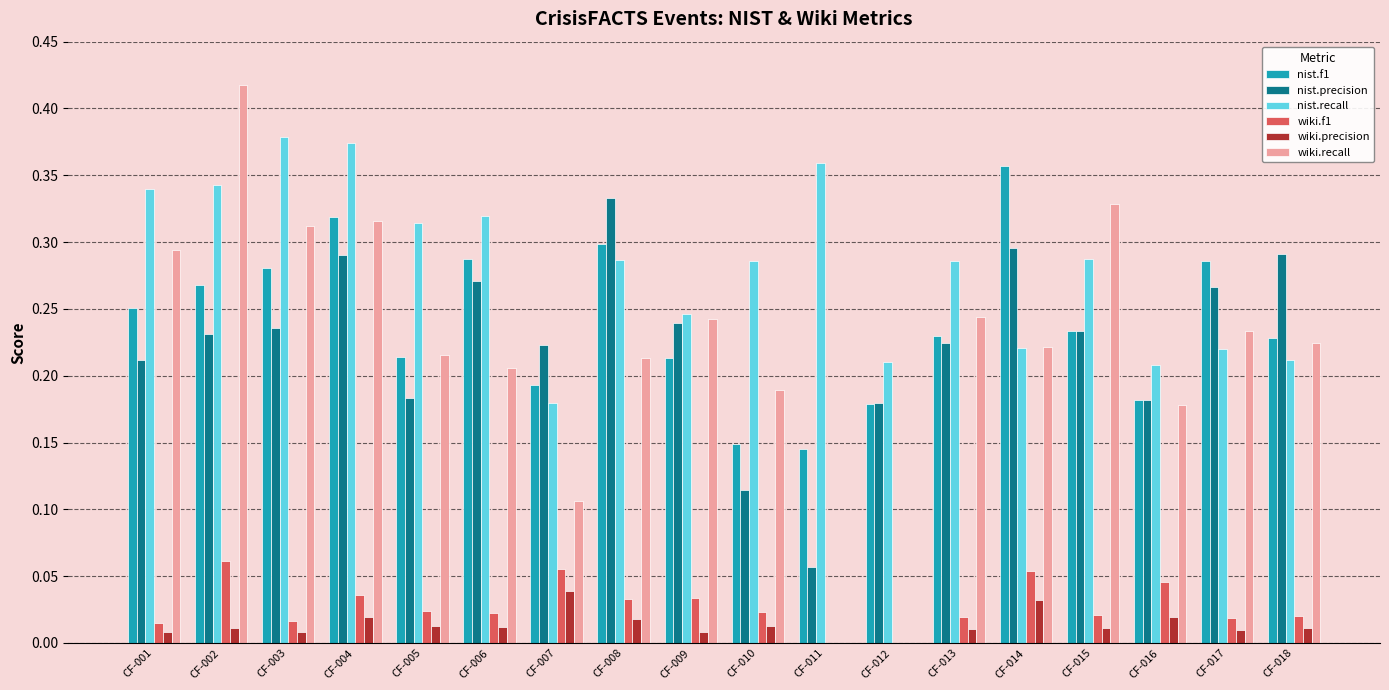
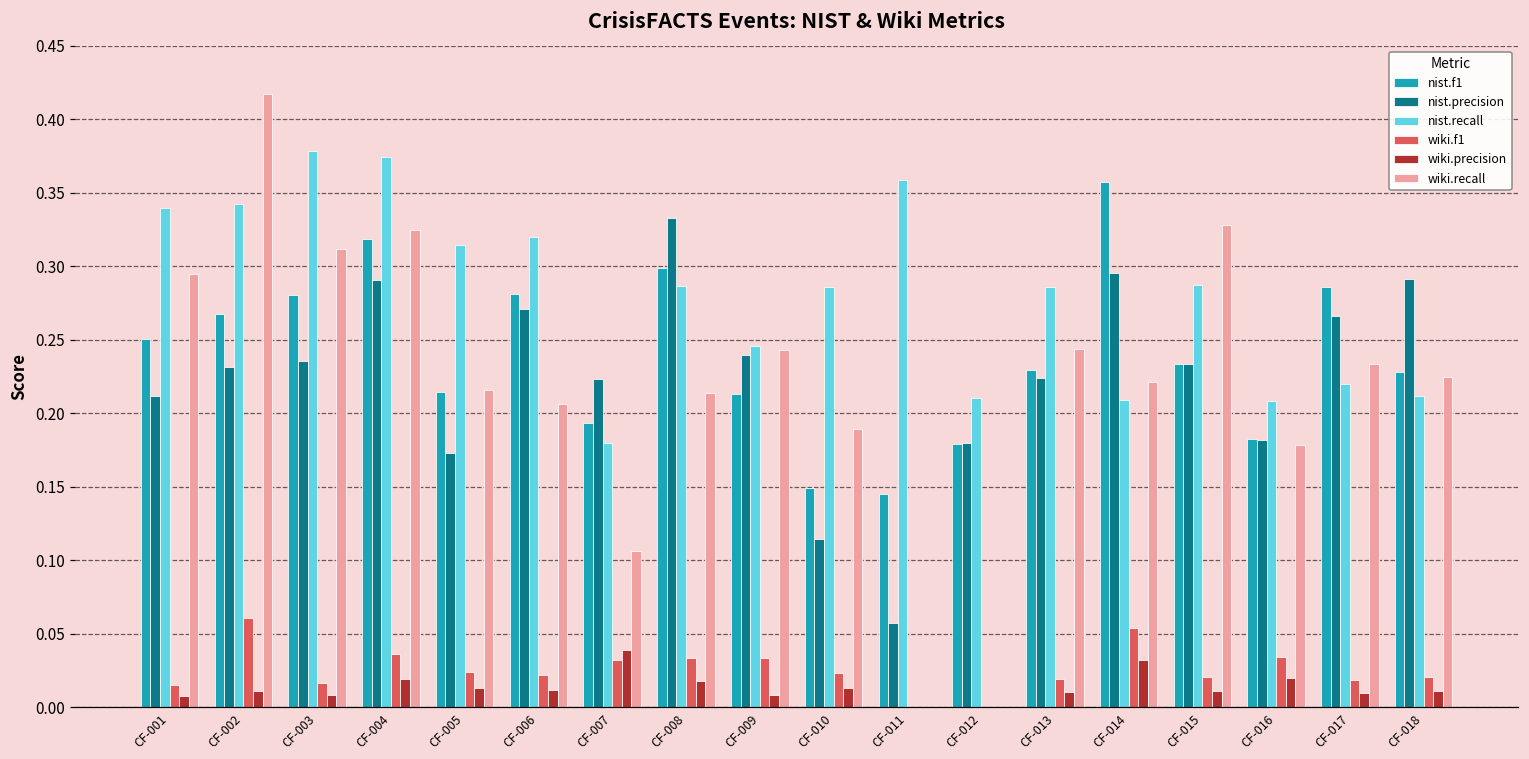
  {
    "nist.f1": {
      "CF-001": 0.251,
      "CF-002": 0.268,
      "CF-003": 0.281,
      "CF-004": 0.319,
      "CF-005": 0.214,
-     "CF-006": 0.287,
+     "CF-006": 0.281,
      "CF-007": 0.193,
      "CF-008": 0.299,
      "CF-009": 0.213,
      "CF-010": 0.149,
      "CF-011": 0.145,
      "CF-012": 0.179,
      "CF-013": 0.230,
      "CF-014": 0.357,
      "CF-015": 0.234,
      "CF-016": 0.182,
      "CF-017": 0.286,
      "CF-018": 0.228
    },
    "nist.precision": {
      "CF-001": 0.212,
      "CF-002": 0.231,
      "CF-003": 0.236,
      "CF-004": 0.291,
-     "CF-005": 0.184,
+     "CF-005": 0.173,
      "CF-006": 0.271,
      "CF-007": 0.223,
      "CF-008": 0.333,
      "CF-009": 0.240,
      "CF-010": 0.114,
      "CF-011": 0.057,
      "CF-012": 0.180,
      "CF-013": 0.224,
      "CF-014": 0.296,
      "CF-015": 0.234,
      "CF-016": 0.182,
      "CF-017": 0.266,
      "CF-018": 0.291
    },
    "nist.recall": {
      "CF-001": 0.340,
      "CF-002": 0.343,
      "CF-003": 0.378,
      "CF-004": 0.374,
      "CF-005": 0.314,
      "CF-006": 0.320,
      "CF-007": 0.180,
      "CF-008": 0.286,
      "CF-009": 0.246,
      "CF-010": 0.286,
      "CF-011": 0.359,
      "CF-012": 0.210,
      "CF-013": 0.286,
-     "CF-014": 0.221,
+     "CF-014": 0.209,
      "CF-015": 0.287,
      "CF-016": 0.208,
      "CF-017": 0.220,
      "CF-018": 0.212
    },
    "wiki.f1": {
      "CF-001": 0.015,
      "CF-002": 0.061,
      "CF-003": 0.016,
      "CF-004": 0.036,
      "CF-005": 0.024,
      "CF-006": 0.022,
-     "CF-007": 0.055,
+     "CF-007": 0.032,
      "CF-008": 0.033,
      "CF-009": 0.034,
      "CF-010": 0.023,
      "CF-011": 0.000,
      "CF-012": 0.000,
      "CF-013": 0.019,
      "CF-014": 0.054,
      "CF-015": 0.021,
-     "CF-016": 0.046,
+     "CF-016": 0.034,
      "CF-017": 0.019,
      "CF-018": 0.020
    },
    "wiki.precision": {
      "CF-001": 0.008,
      "CF-002": 0.011,
      "CF-003": 0.008,
      "CF-004": 0.019,
      "CF-005": 0.013,
      "CF-006": 0.012,
      "CF-007": 0.039,
      "CF-008": 0.018,
      "CF-009": 0.008,
      "CF-010": 0.013,
      "CF-011": 0.000,
      "CF-012": 0.000,
      "CF-013": 0.010,
      "CF-014": 0.032,
      "CF-015": 0.011,
      "CF-016": 0.020,
      "CF-017": 0.010,
      "CF-018": 0.011
    },
    "wiki.recall": {
      "CF-001": 0.294,
      "CF-002": 0.418,
      "CF-003": 0.312,
-     "CF-004": 0.316,
+     "CF-004": 0.325,
      "CF-005": 0.216,
      "CF-006": 0.206,
      "CF-007": 0.106,
      "CF-008": 0.214,
      "CF-009": 0.243,
      "CF-010": 0.189,
      "CF-011": 0.000,
      "CF-012": 0.000,
      "CF-013": 0.244,
      "CF-014": 0.221,
      "CF-015": 0.328,
      "CF-016": 0.178,
      "CF-017": 0.234,
      "CF-018": 0.225
    }
  }
